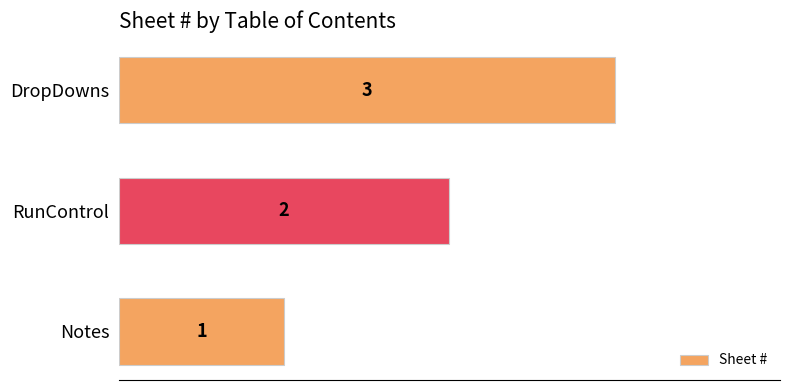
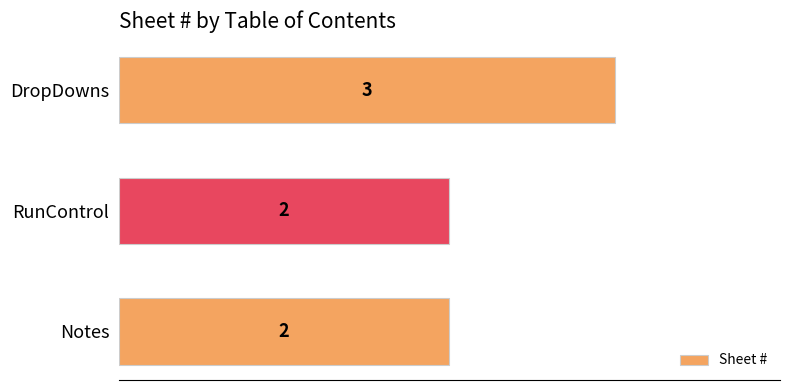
  {
    "DropDowns": 3,
    "RunControl": 2,
-   "Notes": 1
+   "Notes": 2
  }
